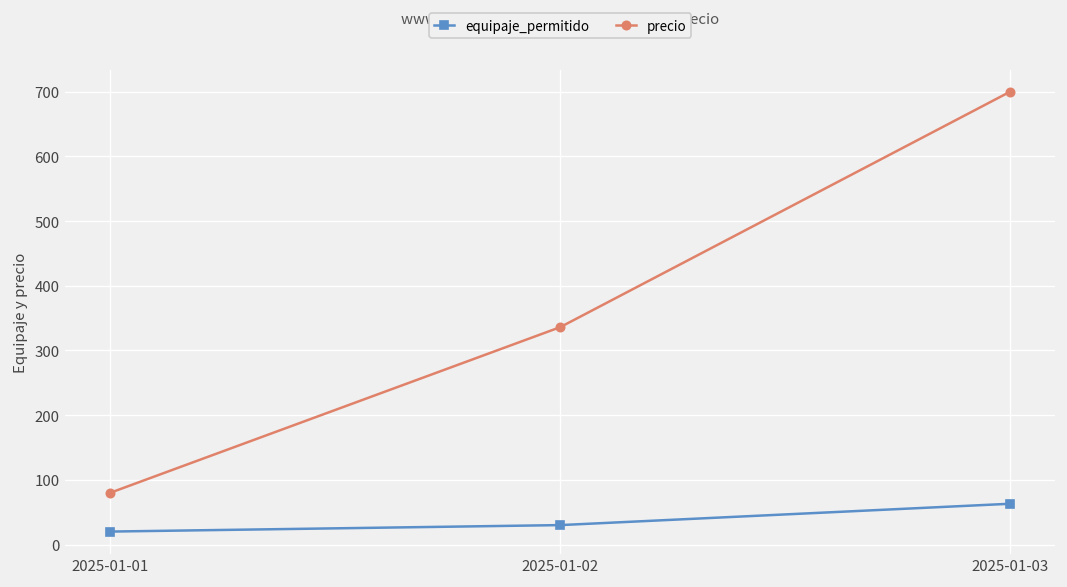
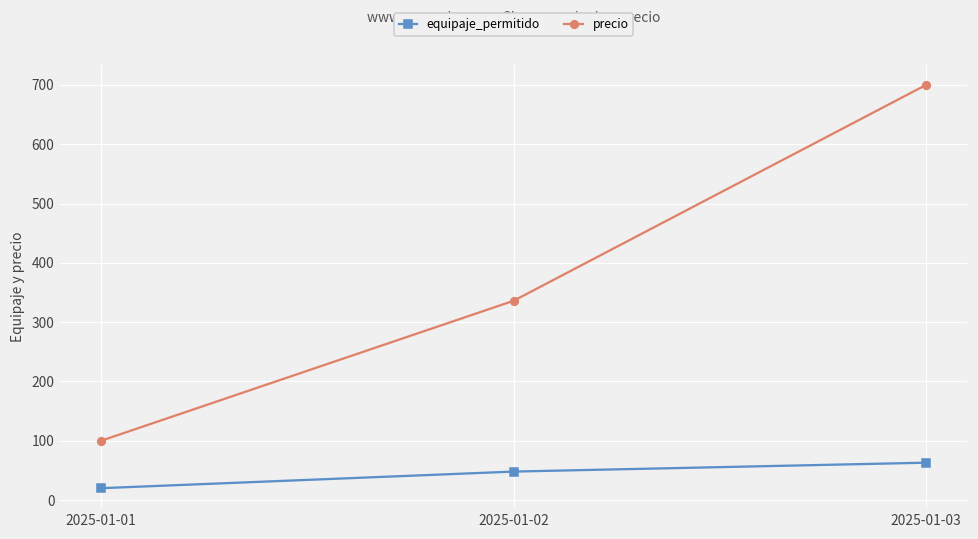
  {
    "equipaje_permitido": {
      "2025-01-01": 20,
-     "2025-01-02": 30,
+     "2025-01-02": 50,
      "2025-01-03": 60
    },
    "precio": {
-     "2025-01-01": 80,
+     "2025-01-01": 100,
      "2025-01-02": 340,
      "2025-01-03": 700
    }
  }
